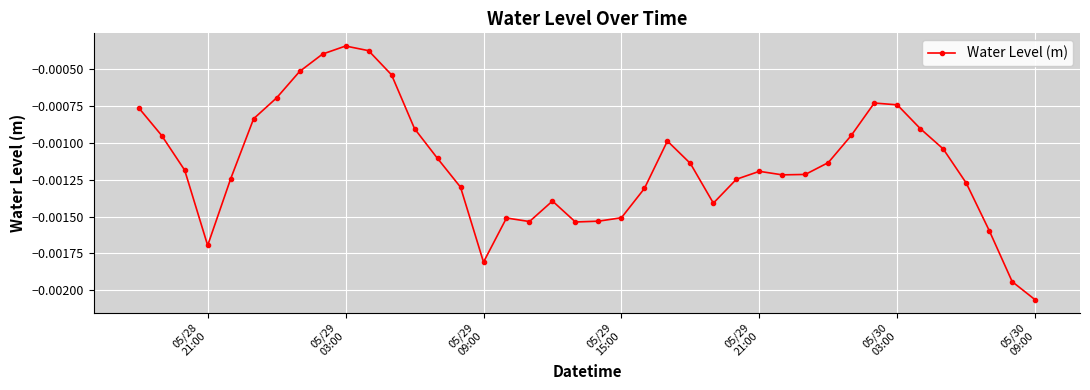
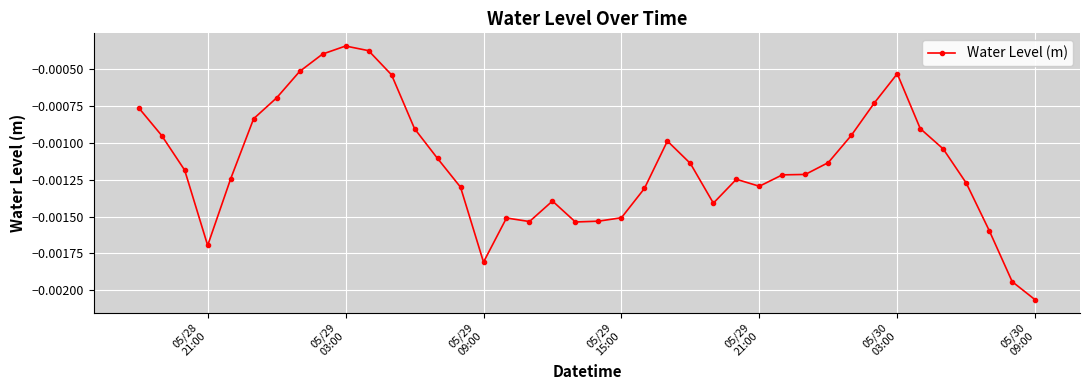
  {
    "05/28 21:00": -0.00170,
    "05/29 03:00": -0.00035,
    "05/29 09:00": -0.00181,
    "05/29 15:00": -0.00151,
-   "05/29 21:00": -0.00119,
-   "05/30 03:00": -0.00074,
+   "05/29 21:00": -0.00129,
+   "05/30 03:00": -0.00053,
    "05/30 09:00": -0.00206
  }
